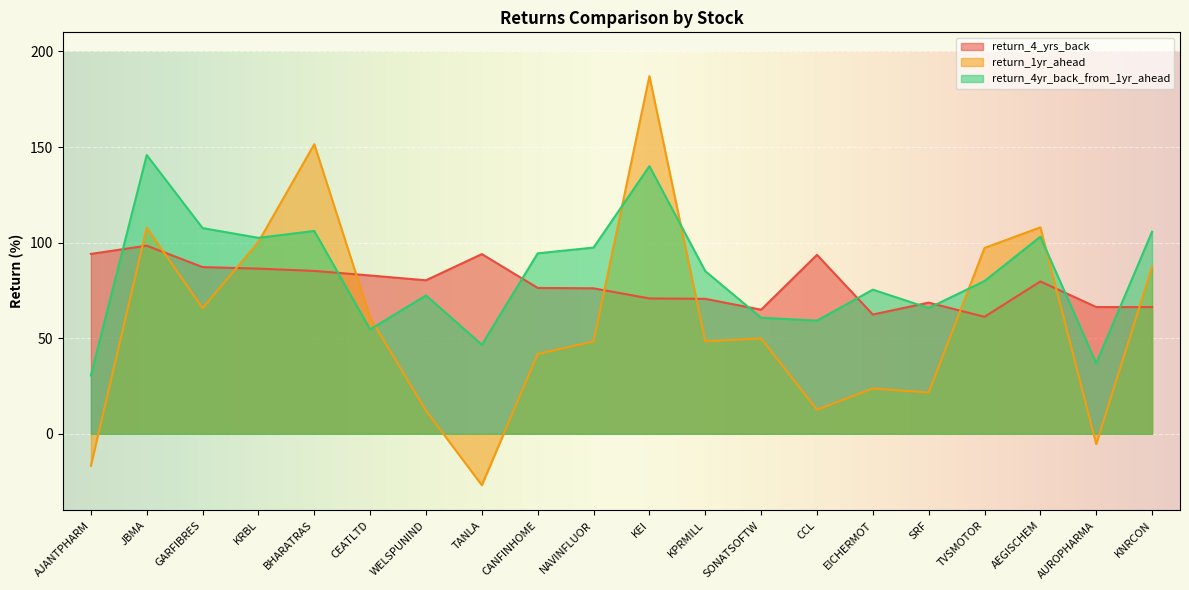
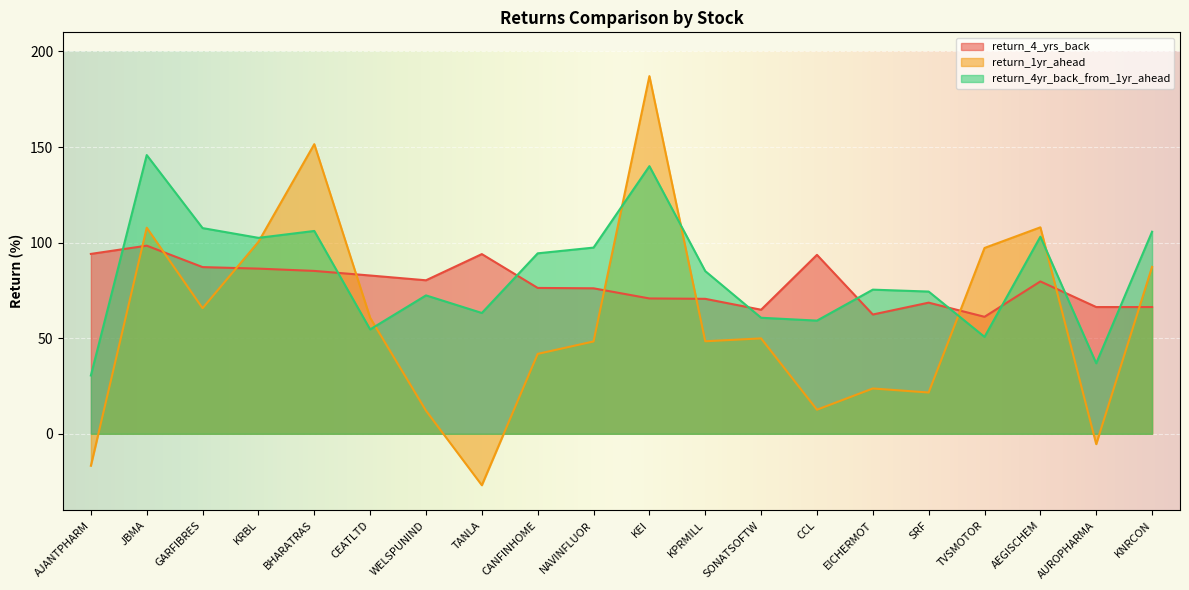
  {
    "return_4_yrs_back": {
      "AJANTPHARM": 94,
      "JBMA": 98,
      "GARFIBRES": 87,
      "KRBL": 86,
      "BHARATRAS": 85,
      "CEATLTD": 83,
      "WELSPUNIND": 80,
      "TANLA": 94,
      "CANFINHOME": 76,
      "NAVINFLUOR": 76,
      "KEI": 71,
      "KPRMILL": 71,
      "SONATSOFTW": 65,
      "CCL": 94,
      "EICHERMOT": 62,
      "SRF": 69,
      "TVSMOTOR": 61,
      "AEGISCHEM": 80,
      "AUROPHARMA": 66,
      "KNRCON": 66
    },
    "return_4yr_back_from_1yr_ahead": {
      "AJANTPHARM": 31,
      "JBMA": 146,
      "GARFIBRES": 108,
      "KRBL": 103,
      "BHARATRAS": 106,
      "CEATLTD": 55,
      "WELSPUNIND": 72,
-     "TANLA": 47,
+     "TANLA": 63,
      "CANFINHOME": 94,
      "NAVINFLUOR": 97,
      "KEI": 140,
      "KPRMILL": 85,
      "SONATSOFTW": 61,
      "CCL": 59,
      "EICHERMOT": 75,
-     "SRF": 66,
-     "TVSMOTOR": 80,
+     "SRF": 74,
+     "TVSMOTOR": 51,
      "AEGISCHEM": 103,
      "AUROPHARMA": 37,
      "KNRCON": 106
    }
  }
